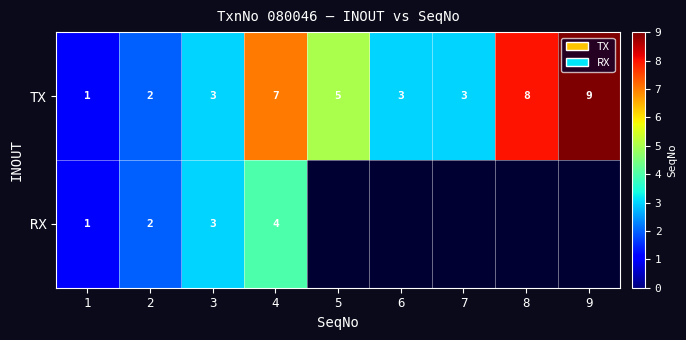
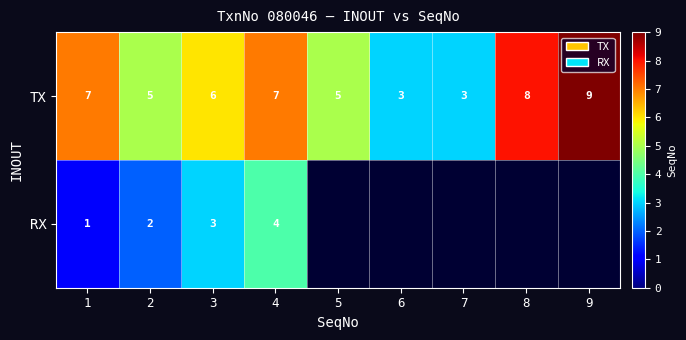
  {
    "TX": {
-     "1": 1,
-     "2": 2,
-     "3": 3,
+     "1": 7,
+     "2": 5,
+     "3": 6,
      "4": 7,
      "5": 5,
      "6": 3,
      "7": 3,
      "8": 8,
      "9": 9
    },
    "RX": {
      "1": 1,
      "2": 2,
      "3": 3,
      "4": 4
    }
  }
